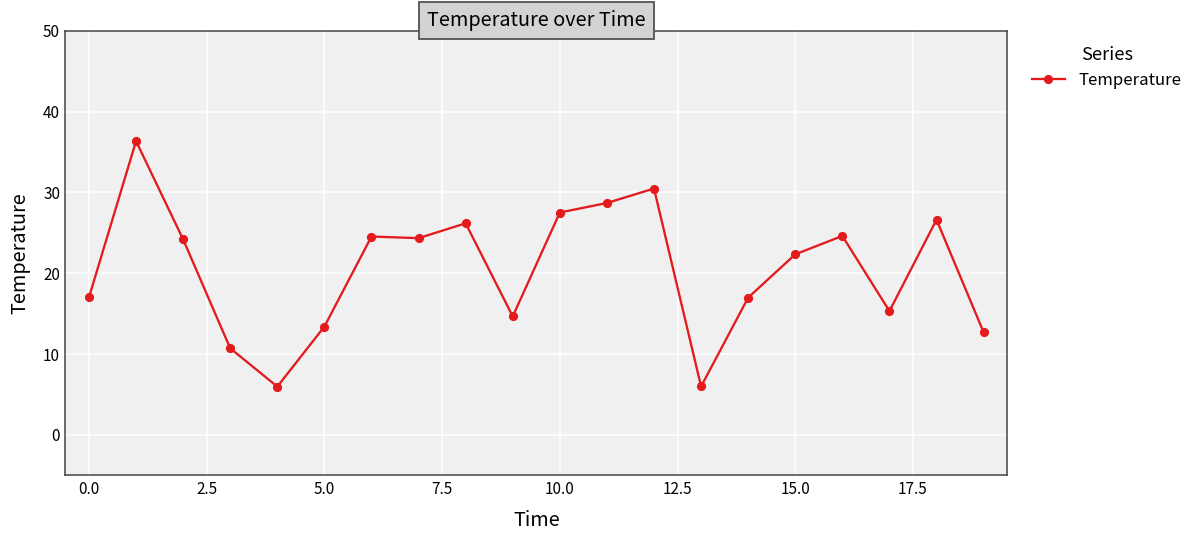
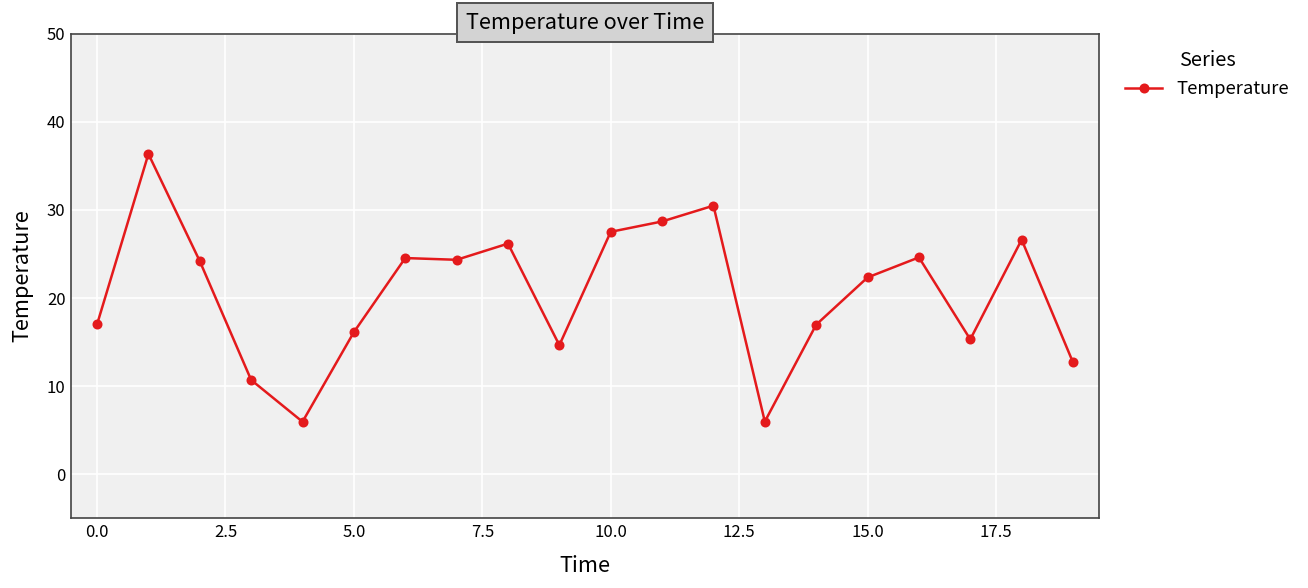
  {
    "0.0": 17,
-   "5.0": 13,
+   "5.0": 16,
    "10.0": 28,
    "15.0": 22
  }
